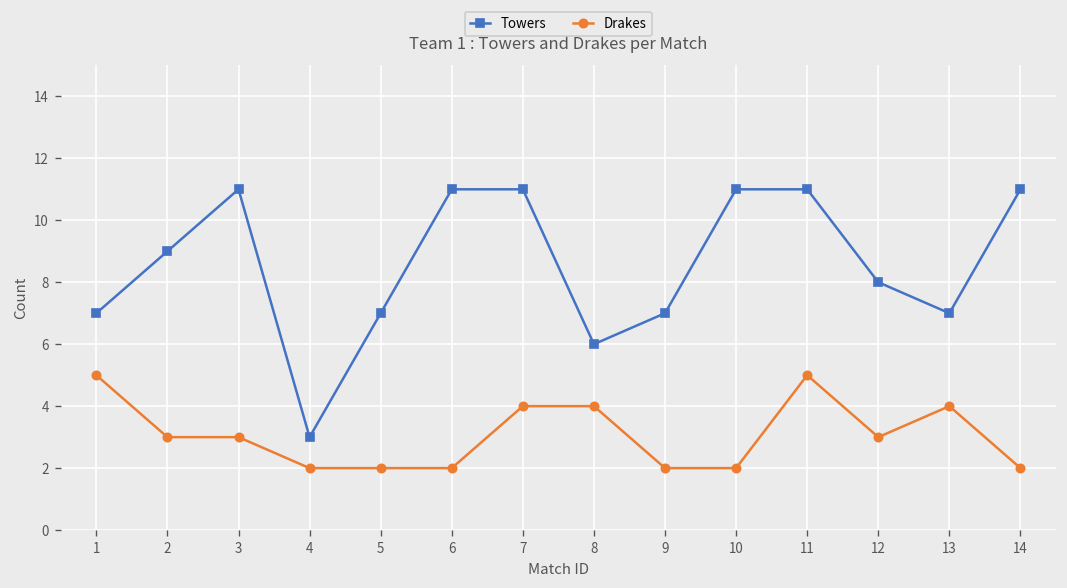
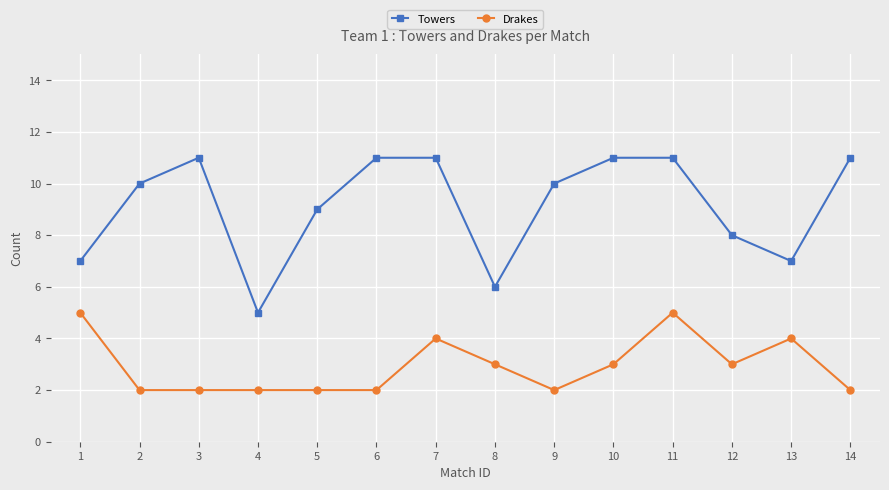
  {
    "Towers": {
      "1": 7,
-     "2": 9,
+     "2": 10,
      "3": 11,
-     "4": 3,
-     "5": 7,
+     "4": 5,
+     "5": 9,
      "6": 11,
      "7": 11,
      "8": 6,
-     "9": 7,
+     "9": 10,
      "10": 11,
      "11": 11,
      "12": 8,
      "13": 7,
      "14": 11
    },
    "Drakes": {
      "1": 5,
-     "2": 3,
-     "3": 3,
+     "2": 2,
+     "3": 2,
      "4": 2,
      "5": 2,
      "6": 2,
      "7": 4,
-     "8": 4,
+     "8": 3,
      "9": 2,
-     "10": 2,
+     "10": 3,
      "11": 5,
      "12": 3,
      "13": 4,
      "14": 2
    }
  }
